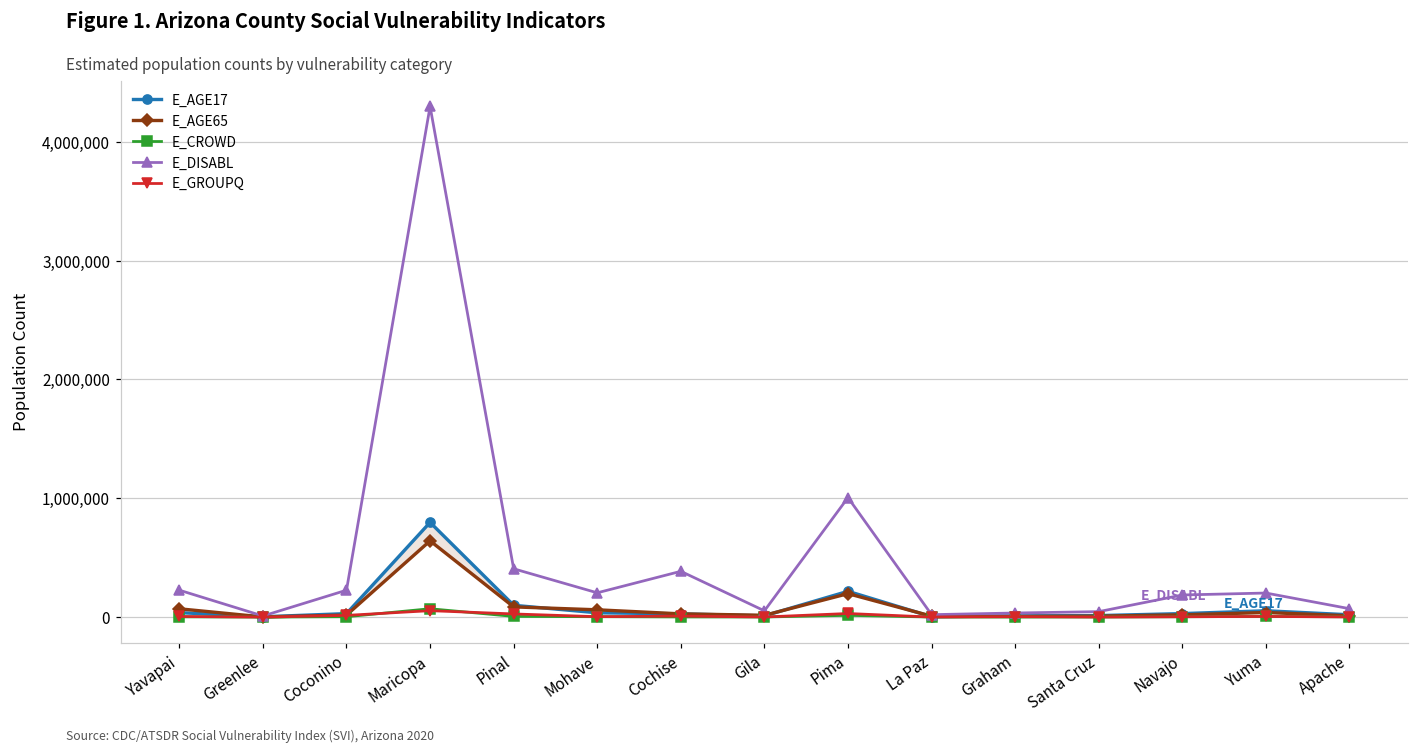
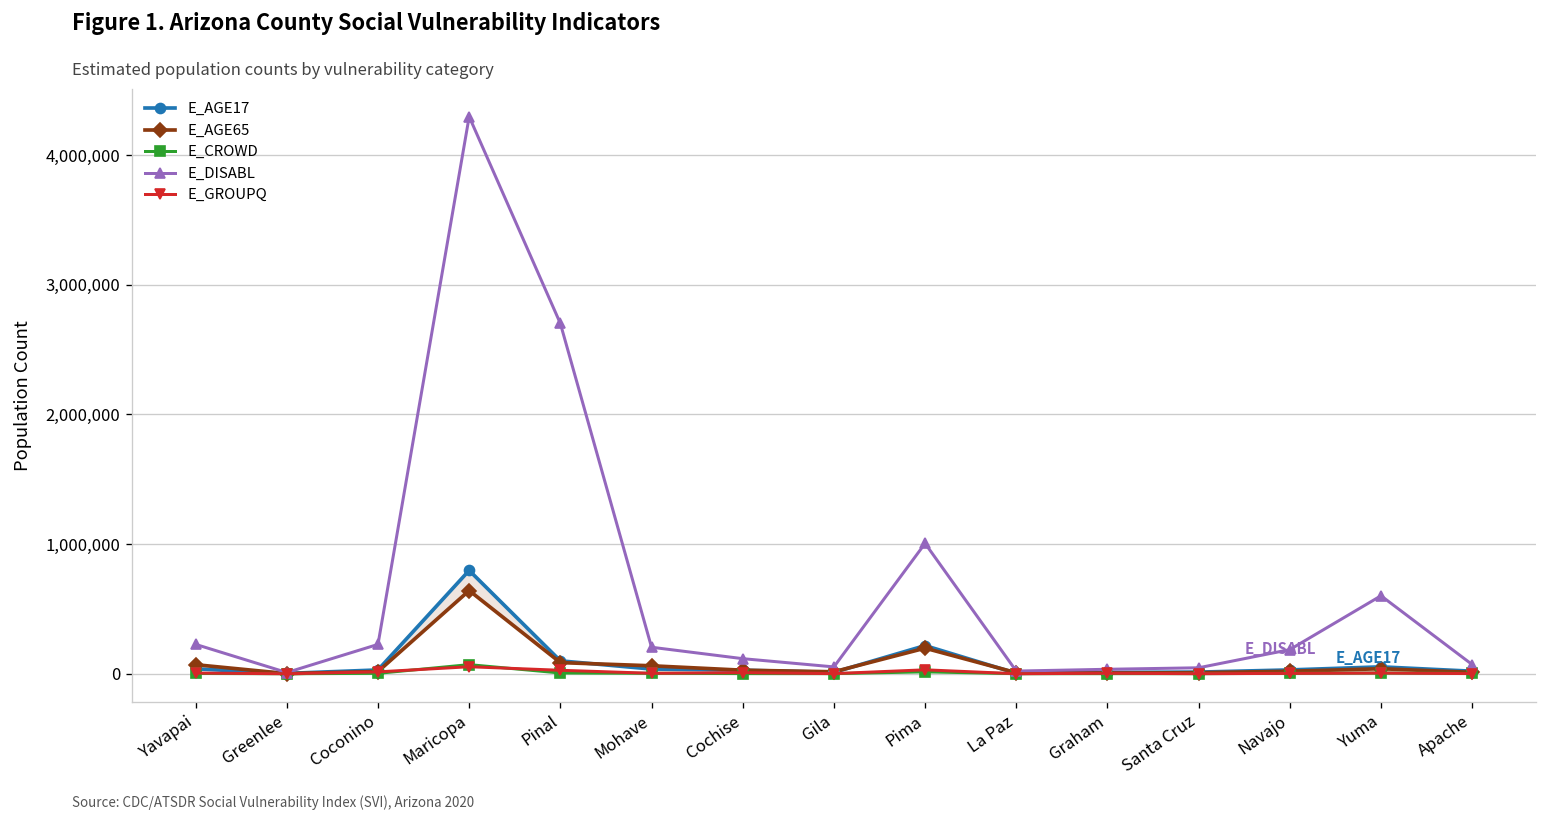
  {
    "E_AGE17": {
      "Yavapai": "40,000",
      "Maricopa": "800,000",
      "Mohave": "40,000"
    },
    "E_AGE65": {
      "Yavapai": "70,000",
      "Maricopa": "640,000",
      "Mohave": "60,000"
    },
    "E_DISABL": {
      "Yavapai": "230,000",
      "Coconino": "230,000",
      "Maricopa": "4,300,000",
-     "Pinal": "410,000",
+     "Pinal": "2,700,000",
      "Mohave": "200,000",
-     "Cochise": "390,000",
+     "Cochise": "120,000",
      "Gila": "50,000",
      "Pima": "1,010,000",
      "Graham": "30,000",
      "Santa Cruz": "50,000",
      "Navajo": "190,000",
-     "Yuma": "200,000",
+     "Yuma": "600,000",
      "Apache": "70,000"
    }
  }
